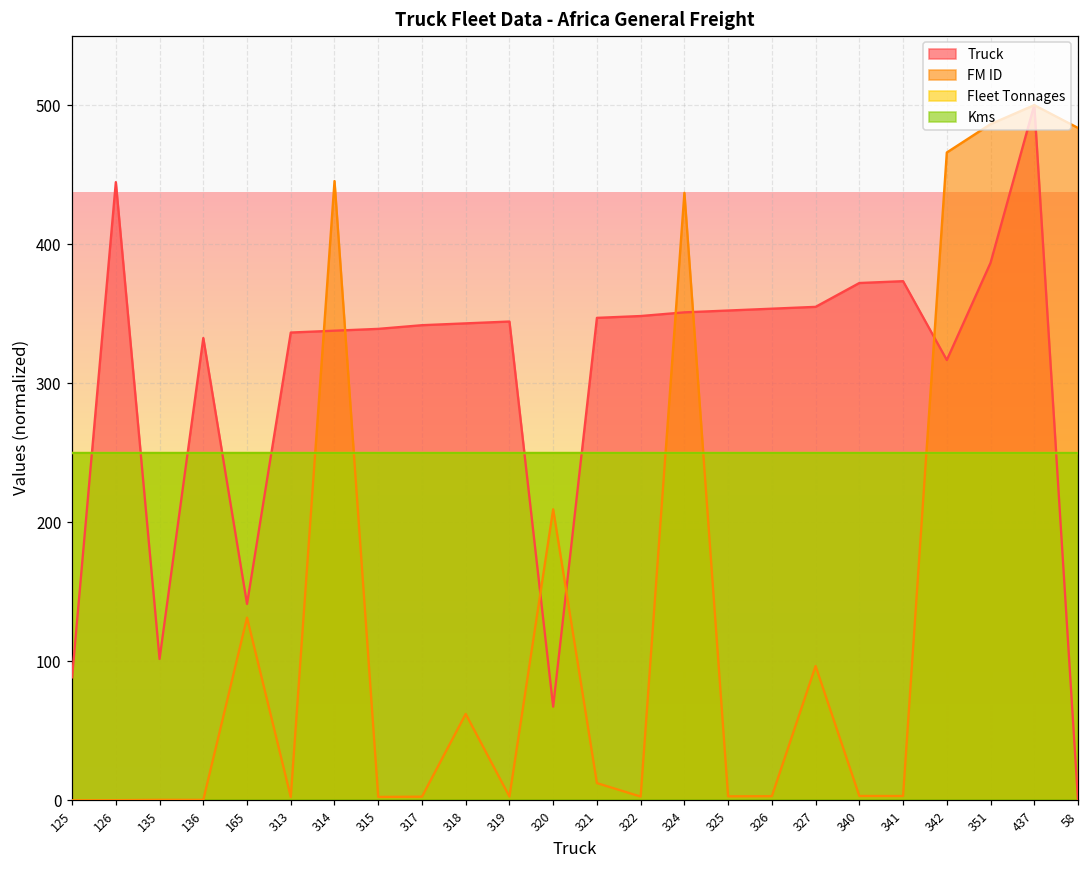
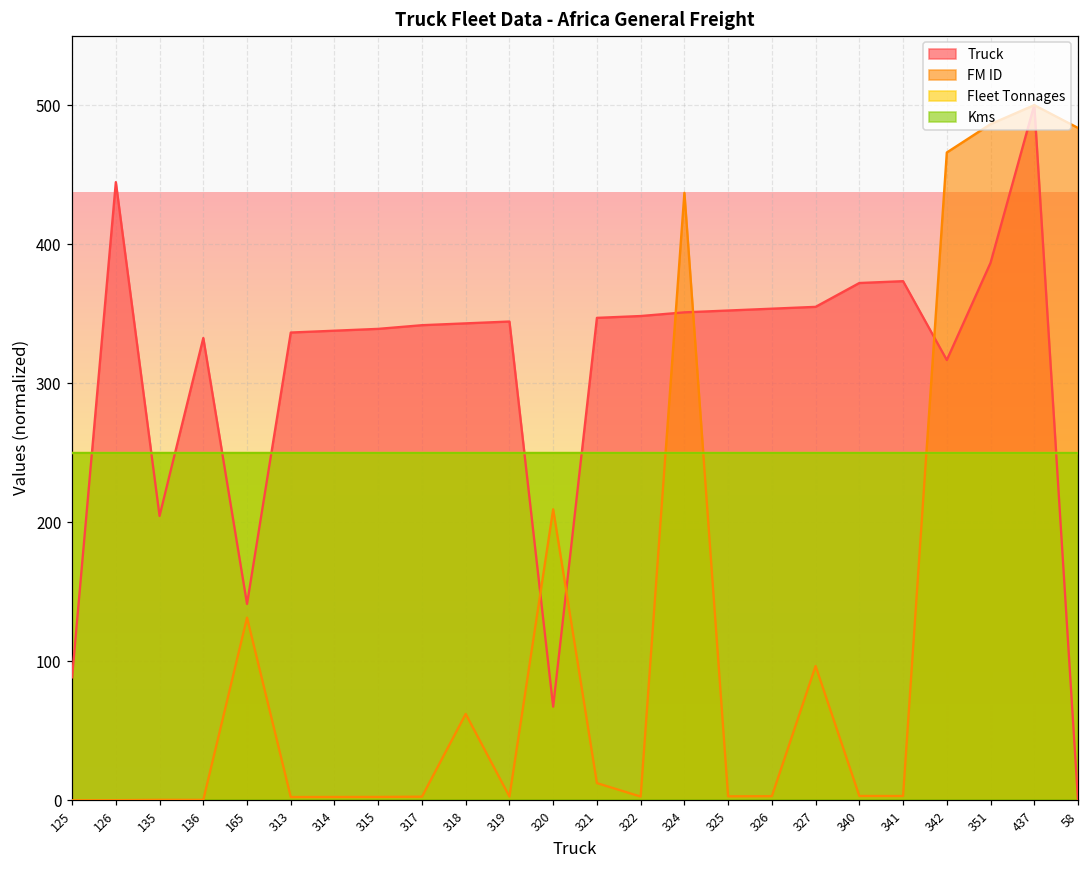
  {
    "Truck": {
      "125": 88,
      "126": 445,
-     "135": 102,
+     "135": 204,
      "136": 332,
      "165": 141,
      "313": 336,
      "314": 338,
      "315": 339,
      "317": 342,
      "318": 343,
      "319": 344,
      "320": 67,
      "321": 347,
      "322": 348,
      "324": 351,
      "325": 352,
      "326": 354,
      "327": 355,
      "340": 372,
      "341": 373,
      "342": 317,
      "351": 387,
      "58": 0
    },
    "FM ID": {
      "125": 0,
      "126": 0,
      "135": 0,
      "136": 0,
      "165": 131,
      "313": 2,
-     "314": 445,
+     "314": 2,
      "315": 2,
      "317": 3,
      "318": 62,
      "319": 3,
      "320": 209,
      "321": 12,
      "322": 3,
      "324": 437,
      "325": 3,
      "326": 3,
      "327": 97,
      "340": 3,
      "341": 3,
      "342": 466,
      "58": 484
    },
    "Kms": {
      "125": 250,
      "126": 250,
      "135": 250,
      "136": 250,
      "165": 250,
      "313": 250,
      "314": 250,
      "315": 250,
      "317": 250,
      "318": 250,
      "319": 250,
      "320": 250,
      "321": 250,
      "322": 250,
      "324": 250,
      "325": 250,
      "326": 250,
      "327": 250,
      "340": 250,
      "341": 250,
      "342": 250,
      "351": 250,
      "437": 250,
      "58": 250
    }
  }
